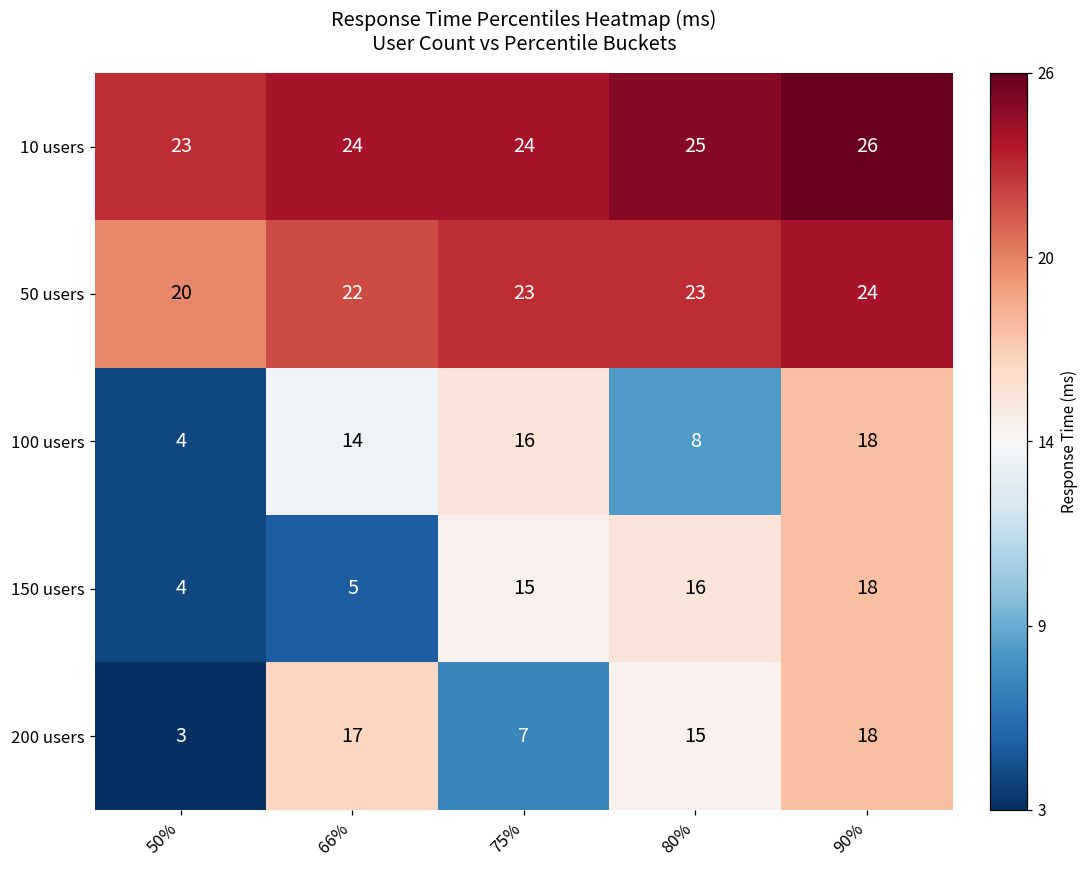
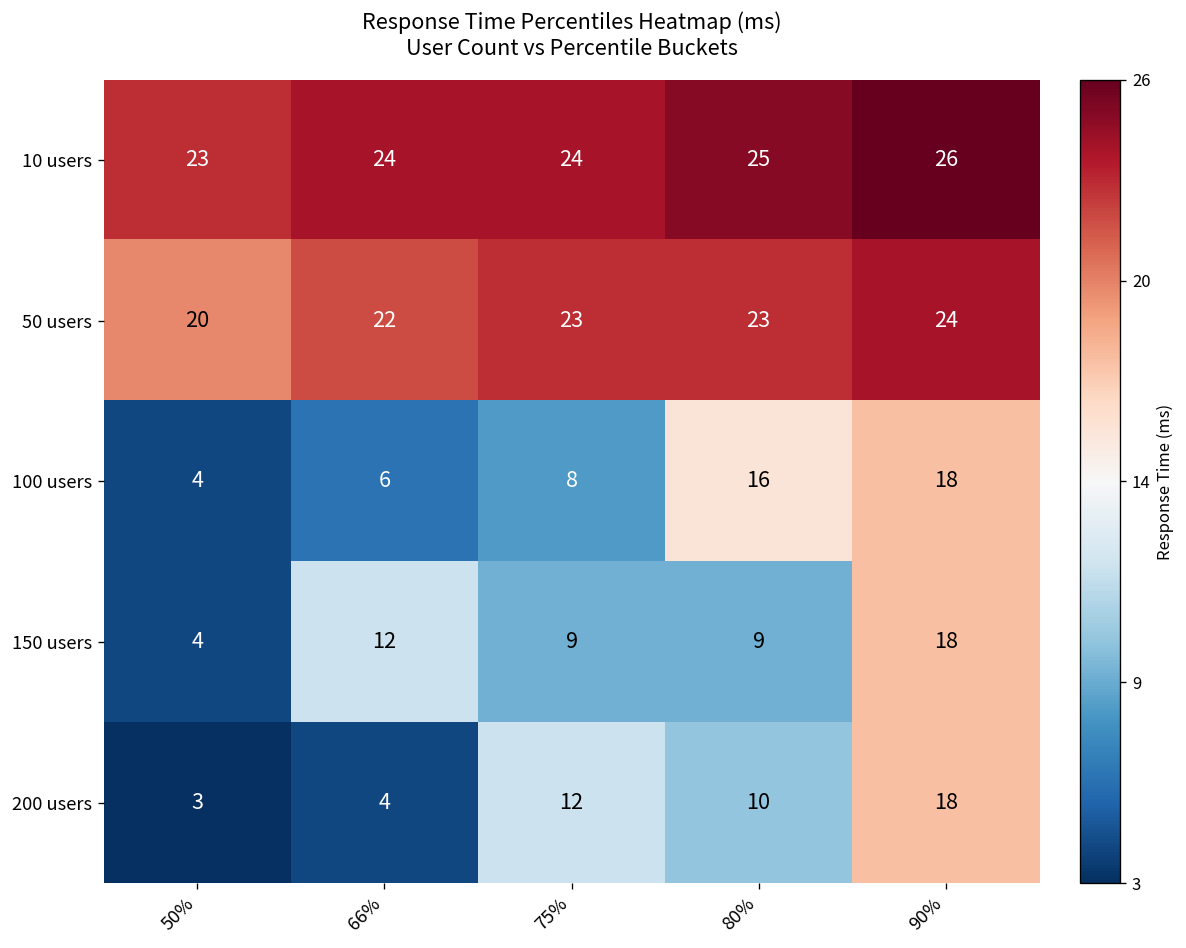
  {
    "10 users": {
      "50%": 23,
      "66%": 24,
      "75%": 24,
      "80%": 25,
      "90%": 26
    },
    "50 users": {
      "50%": 20,
      "66%": 22,
      "75%": 23,
      "80%": 23,
      "90%": 24
    },
    "100 users": {
      "50%": 4,
-     "66%": 14,
-     "75%": 16,
-     "80%": 8,
+     "66%": 6,
+     "75%": 8,
+     "80%": 16,
      "90%": 18
    },
    "150 users": {
      "50%": 4,
-     "66%": 5,
-     "75%": 15,
-     "80%": 16,
+     "66%": 12,
+     "75%": 9,
+     "80%": 9,
      "90%": 18
    },
    "200 users": {
      "50%": 3,
-     "66%": 17,
-     "75%": 7,
-     "80%": 15,
+     "66%": 4,
+     "75%": 12,
+     "80%": 10,
      "90%": 18
    }
  }
